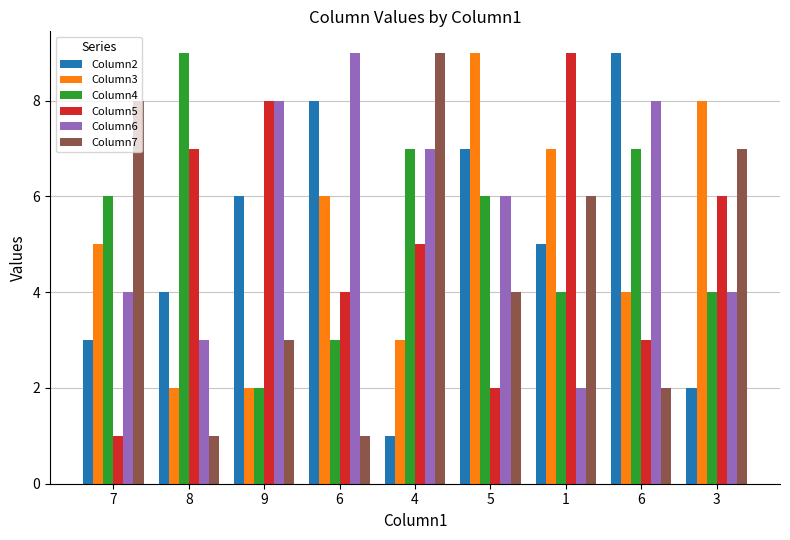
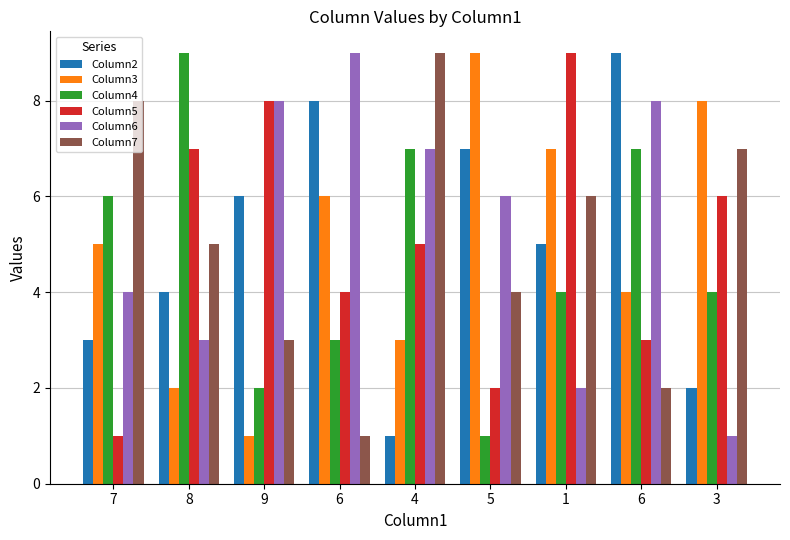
  {
    "Column2": {
      "7": 3,
      "8": 4,
      "9": 6,
      "4": 1,
      "5": 7,
      "1": 5,
      "3": 2
    },
    "Column3": {
      "7": 5,
      "8": 2,
-     "9": 2,
+     "9": 1,
      "4": 3,
      "5": 9,
      "1": 7,
      "3": 8
    },
    "Column4": {
      "7": 6,
      "8": 9,
      "9": 2,
      "4": 7,
-     "5": 6,
+     "5": 1,
      "1": 4,
      "3": 4
    },
    "Column5": {
      "7": 1,
      "8": 7,
      "9": 8,
      "4": 5,
      "5": 2,
      "1": 9,
      "3": 6
    },
    "Column6": {
      "7": 4,
      "8": 3,
      "9": 8,
      "4": 7,
      "5": 6,
      "1": 2,
-     "3": 4
+     "3": 1
    },
    "Column7": {
-     "8": 1,
+     "8": 5,
      "9": 3,
      "4": 9,
      "5": 4,
      "1": 6,
      "3": 7
    }
  }
